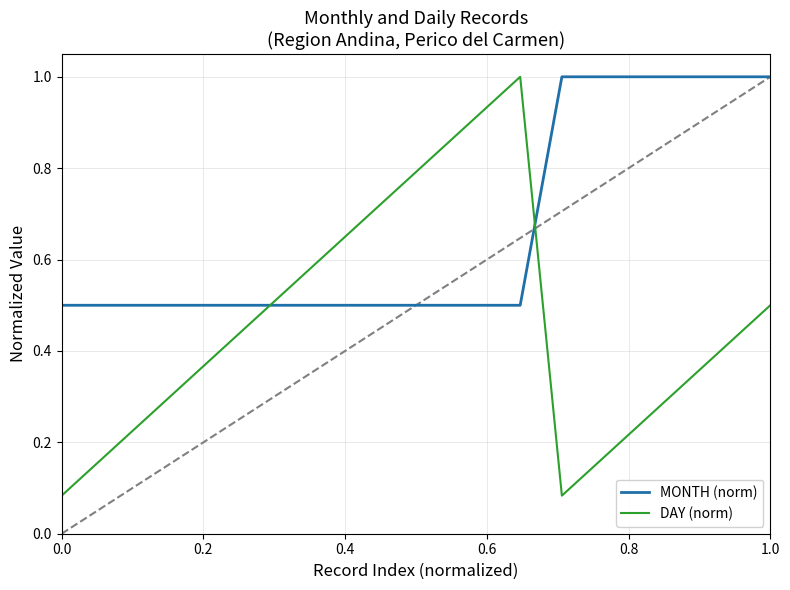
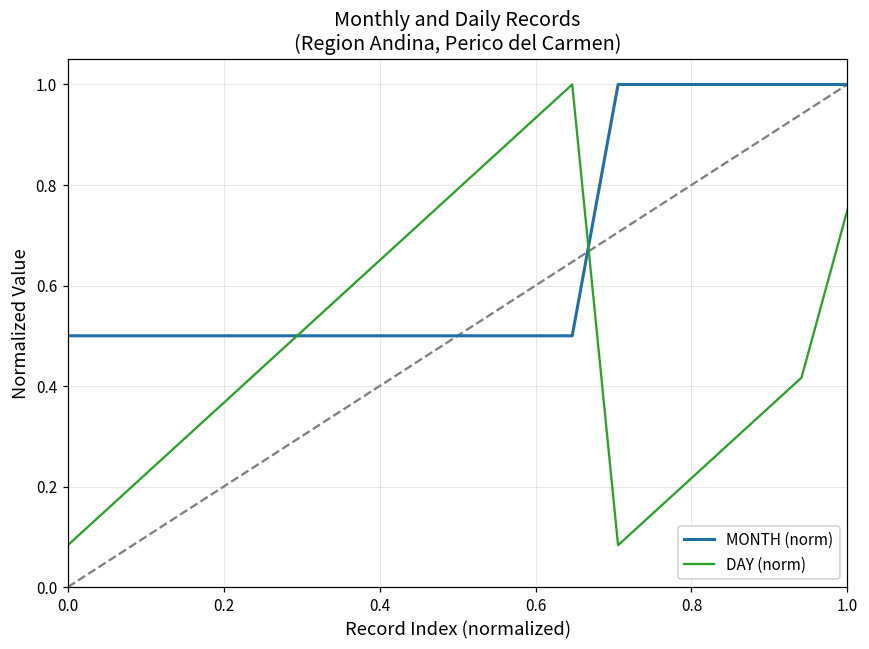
  {
    "MONTH (norm)": {
      "0.0": 0.50
    },
    "DAY (norm)": {
      "0.0": 0.08,
-     "1.0": 0.50
+     "1.0": 0.75
    }
  }
